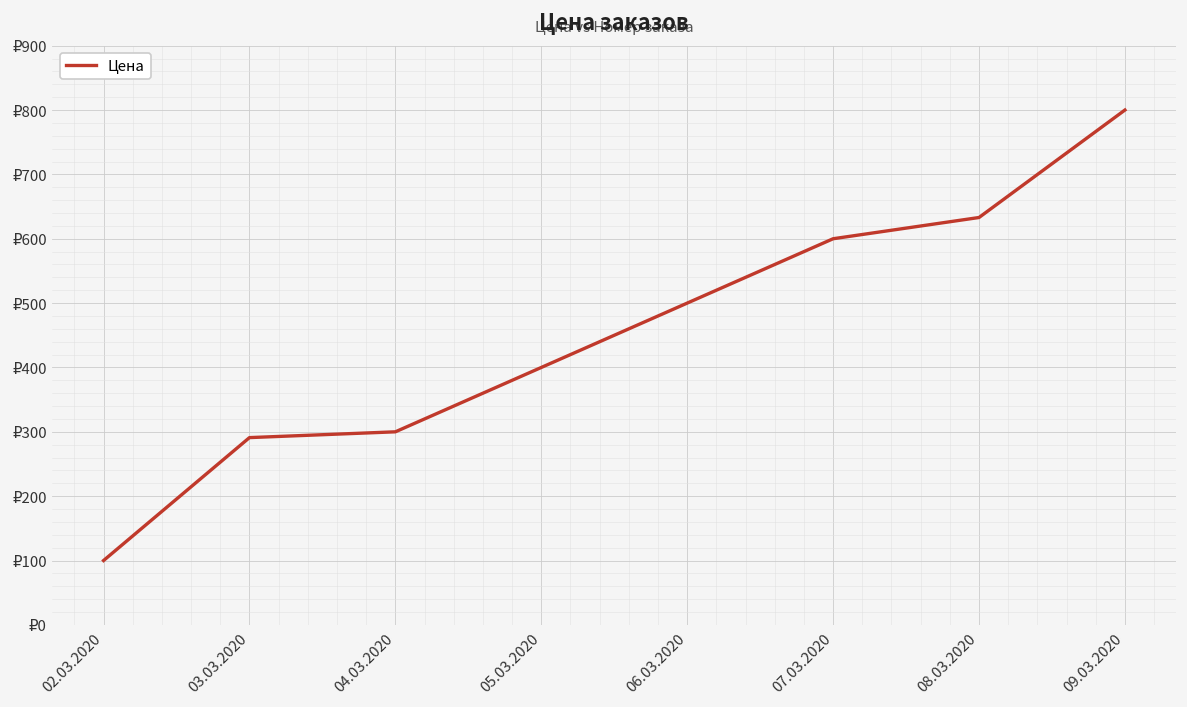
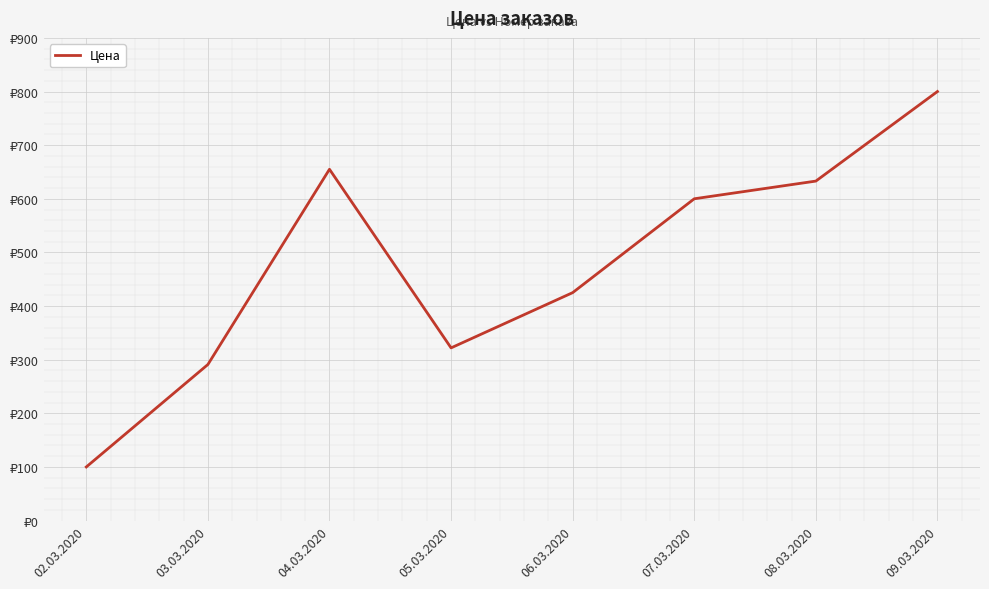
  {
    "02.03.2020": "₽100",
    "03.03.2020": "₽290",
-   "04.03.2020": "₽300",
-   "05.03.2020": "₽400",
-   "06.03.2020": "₽500",
+   "04.03.2020": "₽660",
+   "05.03.2020": "₽320",
+   "06.03.2020": "₽430",
    "07.03.2020": "₽600",
    "08.03.2020": "₽630",
    "09.03.2020": "₽800"
  }
